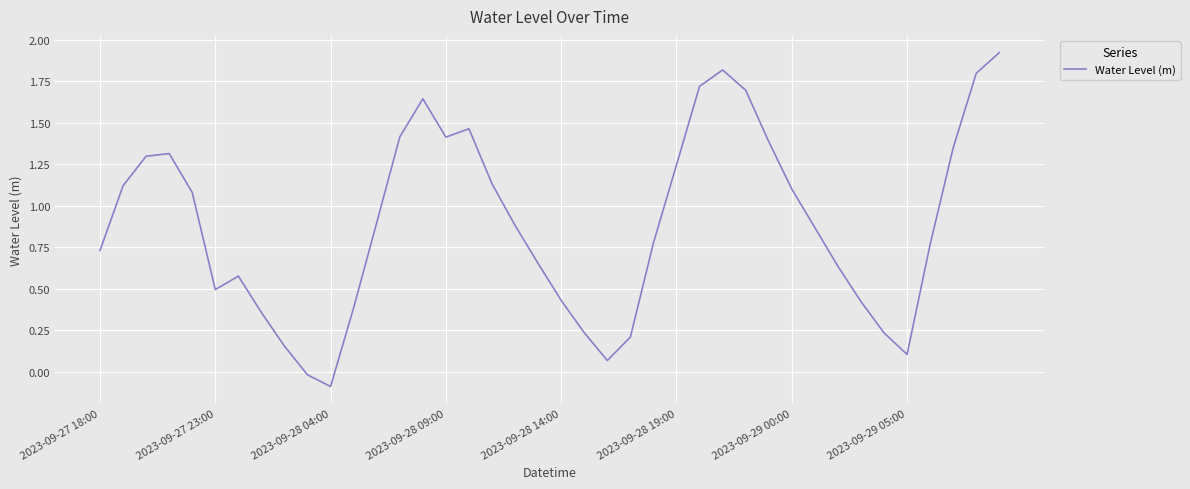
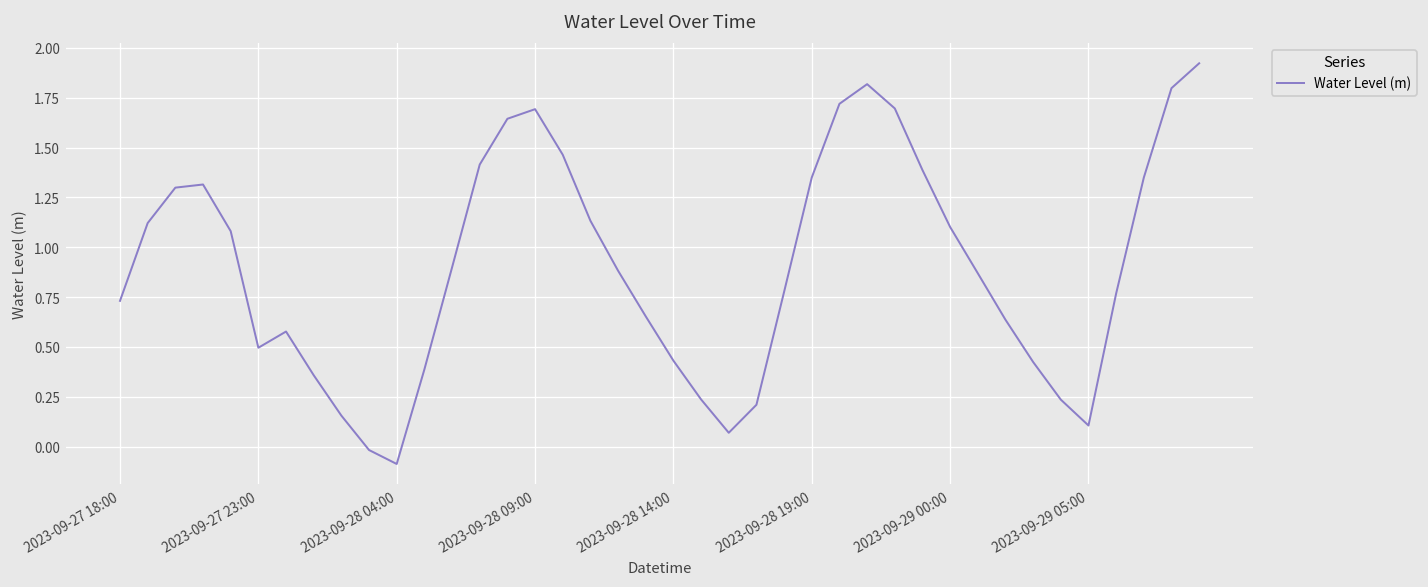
  {
    "2023-09-27 18:00": 0.73,
    "2023-09-27 23:00": 0.50,
    "2023-09-28 04:00": -0.09,
-   "2023-09-28 09:00": 1.41,
+   "2023-09-28 09:00": 1.69,
    "2023-09-28 14:00": 0.43,
-   "2023-09-28 19:00": 1.25,
+   "2023-09-28 19:00": 1.35,
    "2023-09-29 00:00": 1.10,
    "2023-09-29 05:00": 0.11
  }
